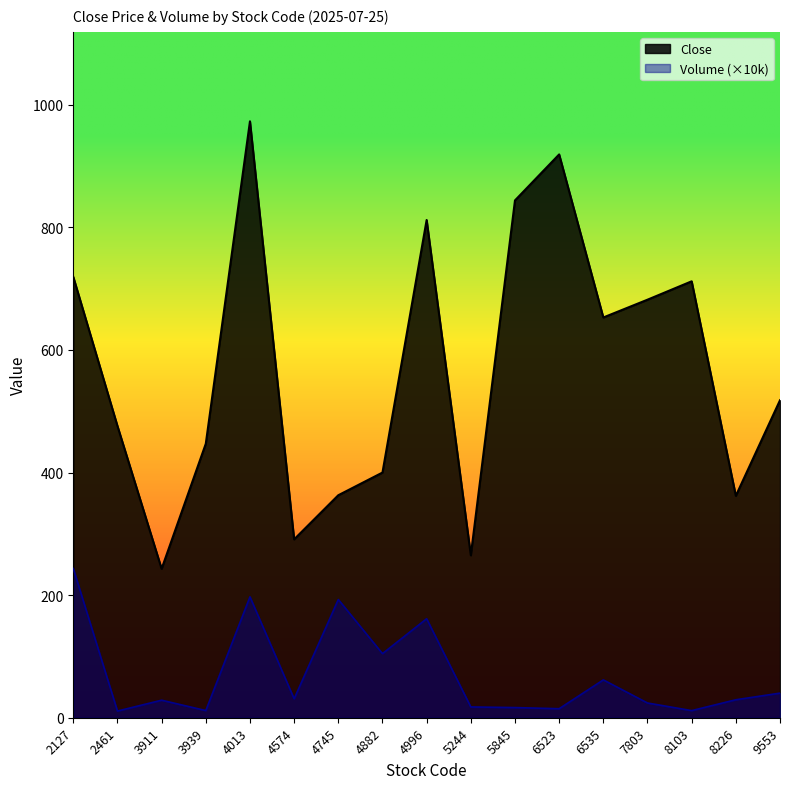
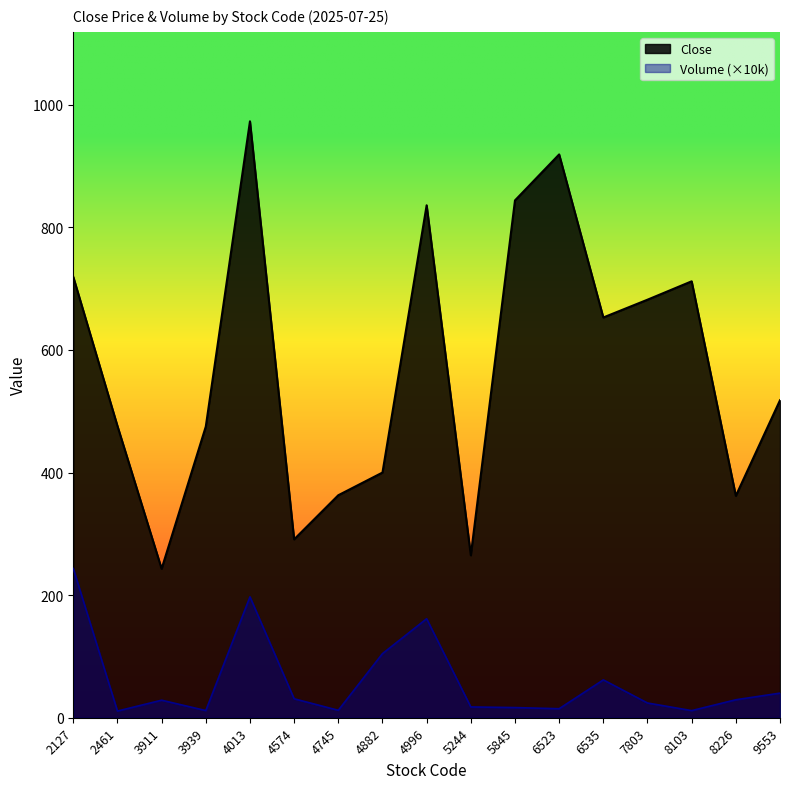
  {
    "Close": {
      "2127": 720,
      "2461": 480,
      "3911": 240,
-     "3939": 450,
+     "3939": 480,
      "4013": 970,
      "4574": 290,
      "4745": 360,
      "4882": 400,
-     "4996": 810,
+     "4996": 840,
      "5244": 270,
      "5845": 840,
      "6523": 920,
      "6535": 650,
      "7803": 680,
      "8103": 710,
      "8226": 360,
      "9553": 520
    },
    "Volume (×10k)": {
      "2127": 240,
      "2461": 10,
      "3911": 30,
      "3939": 10,
      "4013": 200,
      "4574": 30,
-     "4745": 190,
+     "4745": 10,
      "4882": 100,
      "4996": 160,
      "5244": 20,
      "5845": 20,
      "6523": 10,
      "6535": 60,
      "7803": 20,
      "8103": 10,
      "8226": 30,
      "9553": 40
    }
  }
